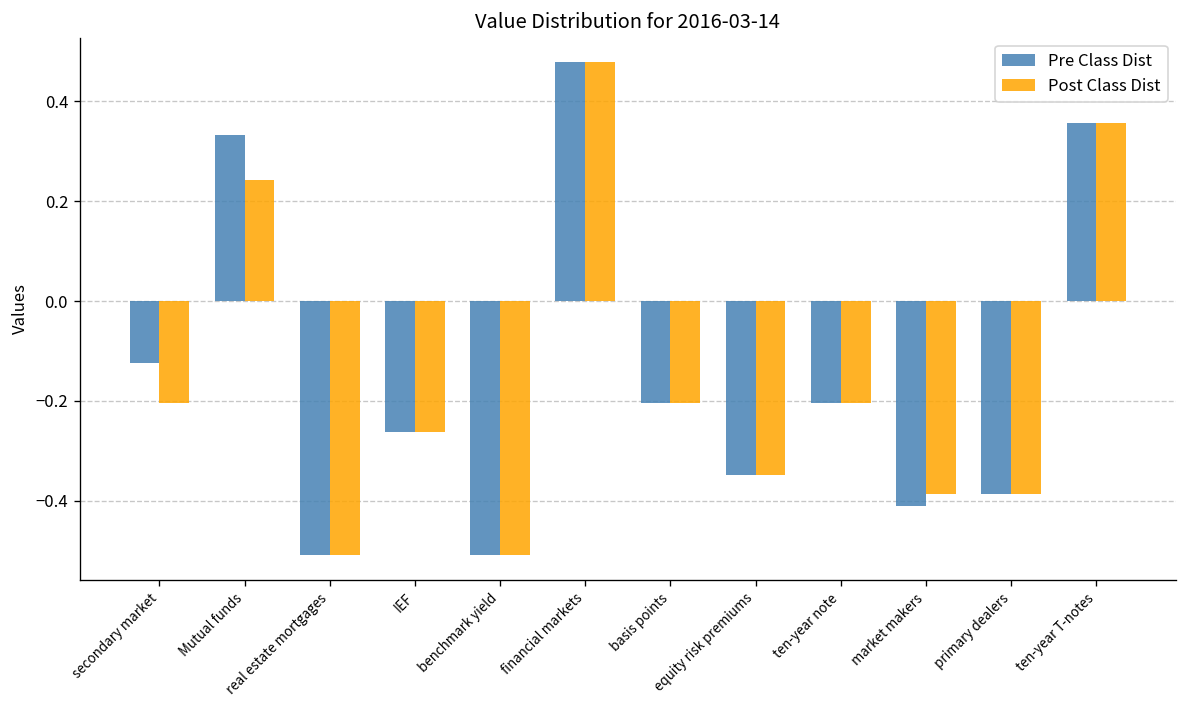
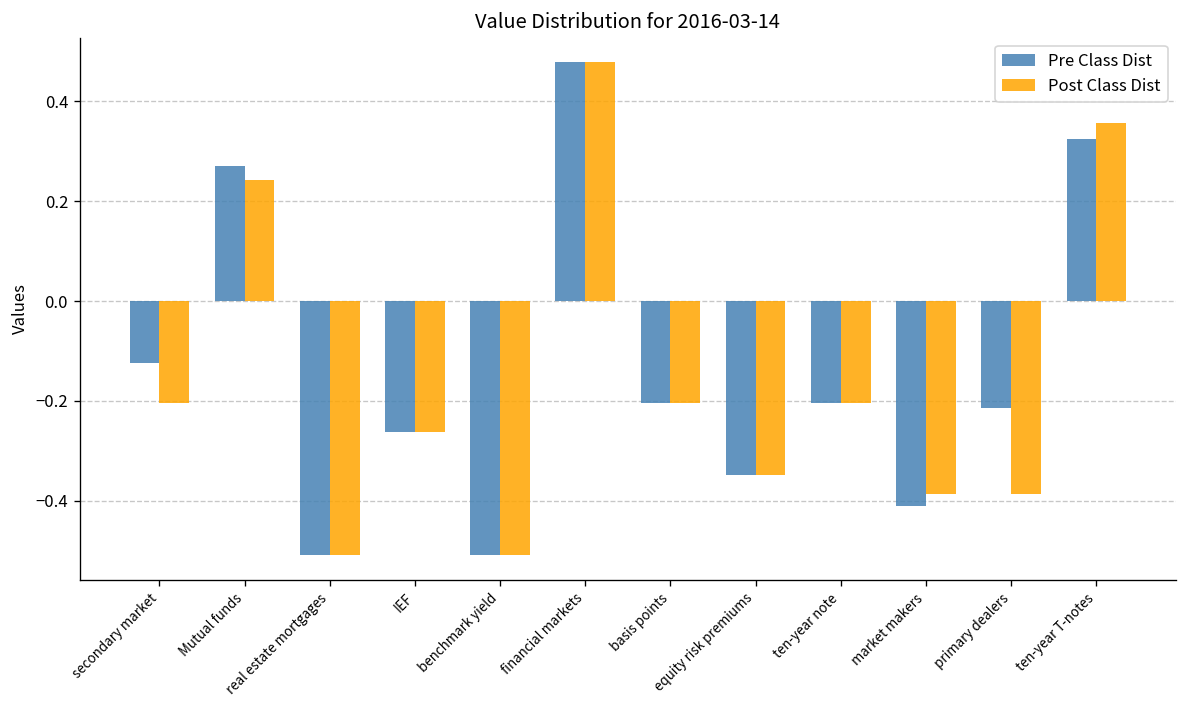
  {
    "Pre Class Dist": {
      "secondary market": -0.12,
-     "Mutual funds": 0.33,
+     "Mutual funds": 0.27,
      "real estate mortgages": -0.51,
      "IEF": -0.26,
      "benchmark yield": -0.51,
      "financial markets": 0.48,
      "basis points": -0.20,
      "equity risk premiums": -0.35,
      "ten-year note": -0.20,
      "market makers": -0.41,
-     "primary dealers": -0.39,
-     "ten-year T-notes": 0.36
+     "primary dealers": -0.21,
+     "ten-year T-notes": 0.32
    },
    "Post Class Dist": {
      "secondary market": -0.20,
      "Mutual funds": 0.24,
      "real estate mortgages": -0.51,
      "IEF": -0.26,
      "benchmark yield": -0.51,
      "financial markets": 0.48,
      "basis points": -0.20,
      "equity risk premiums": -0.35,
      "ten-year note": -0.20,
      "market makers": -0.39,
      "primary dealers": -0.39,
      "ten-year T-notes": 0.36
    }
  }
